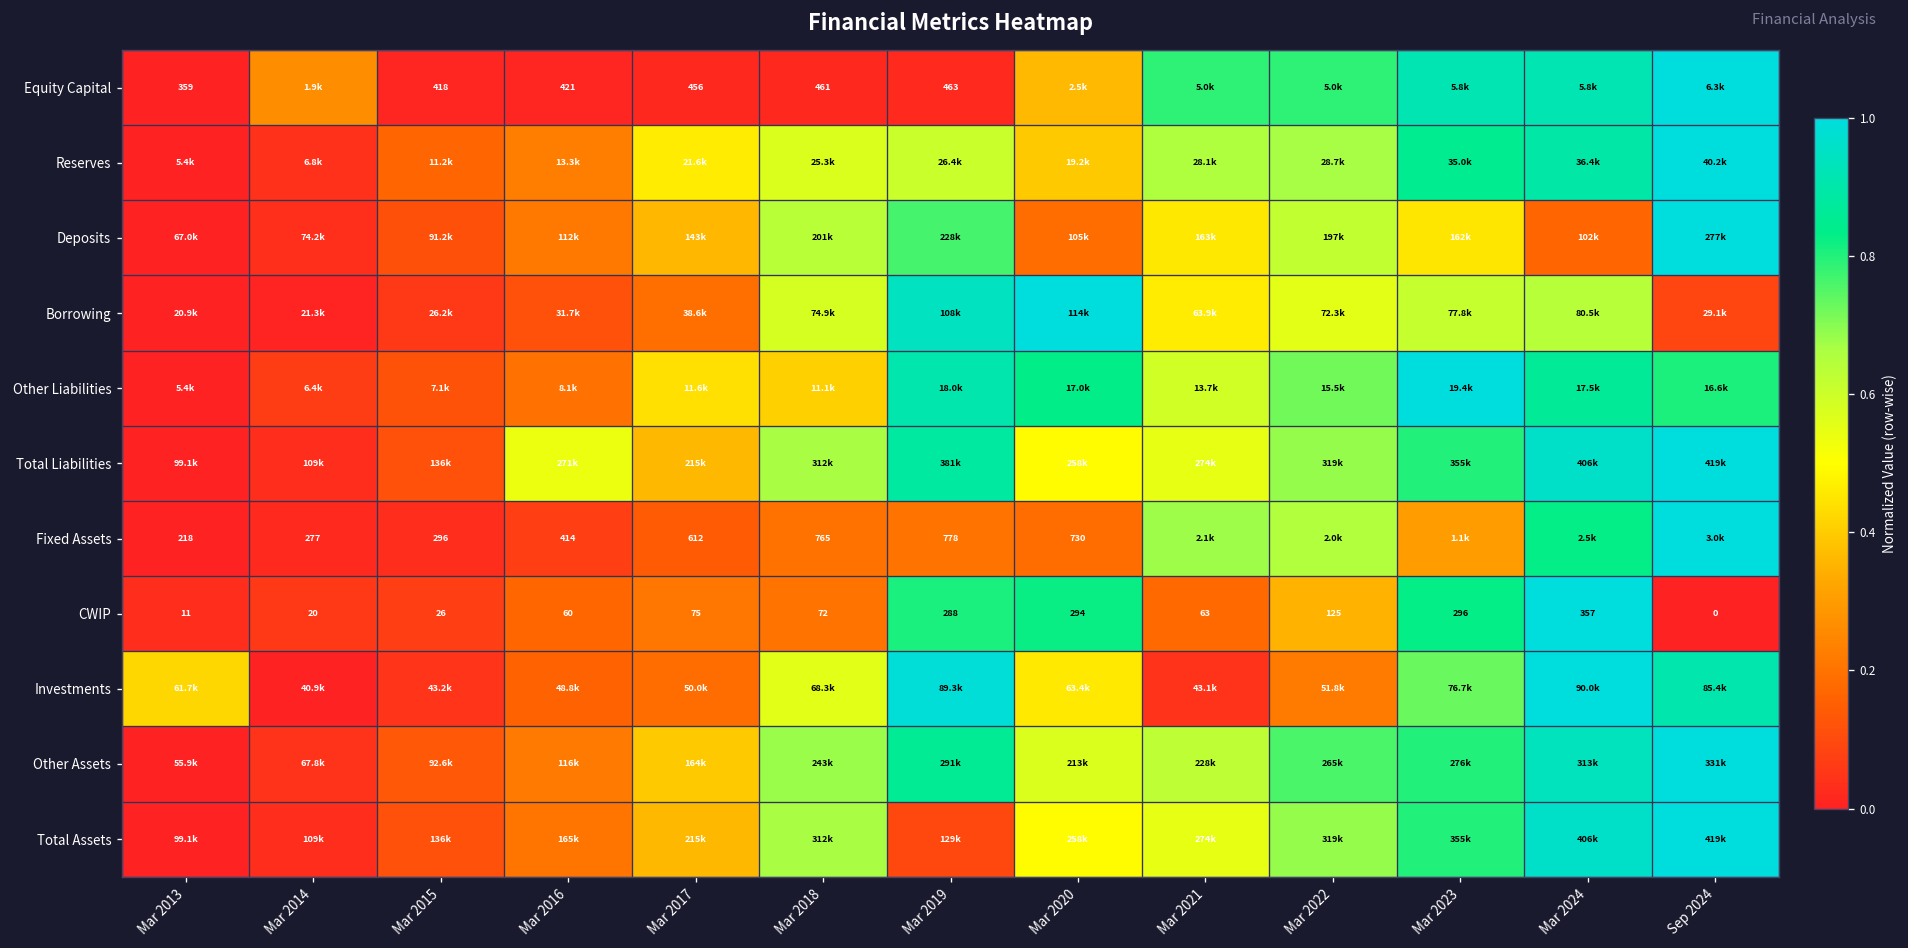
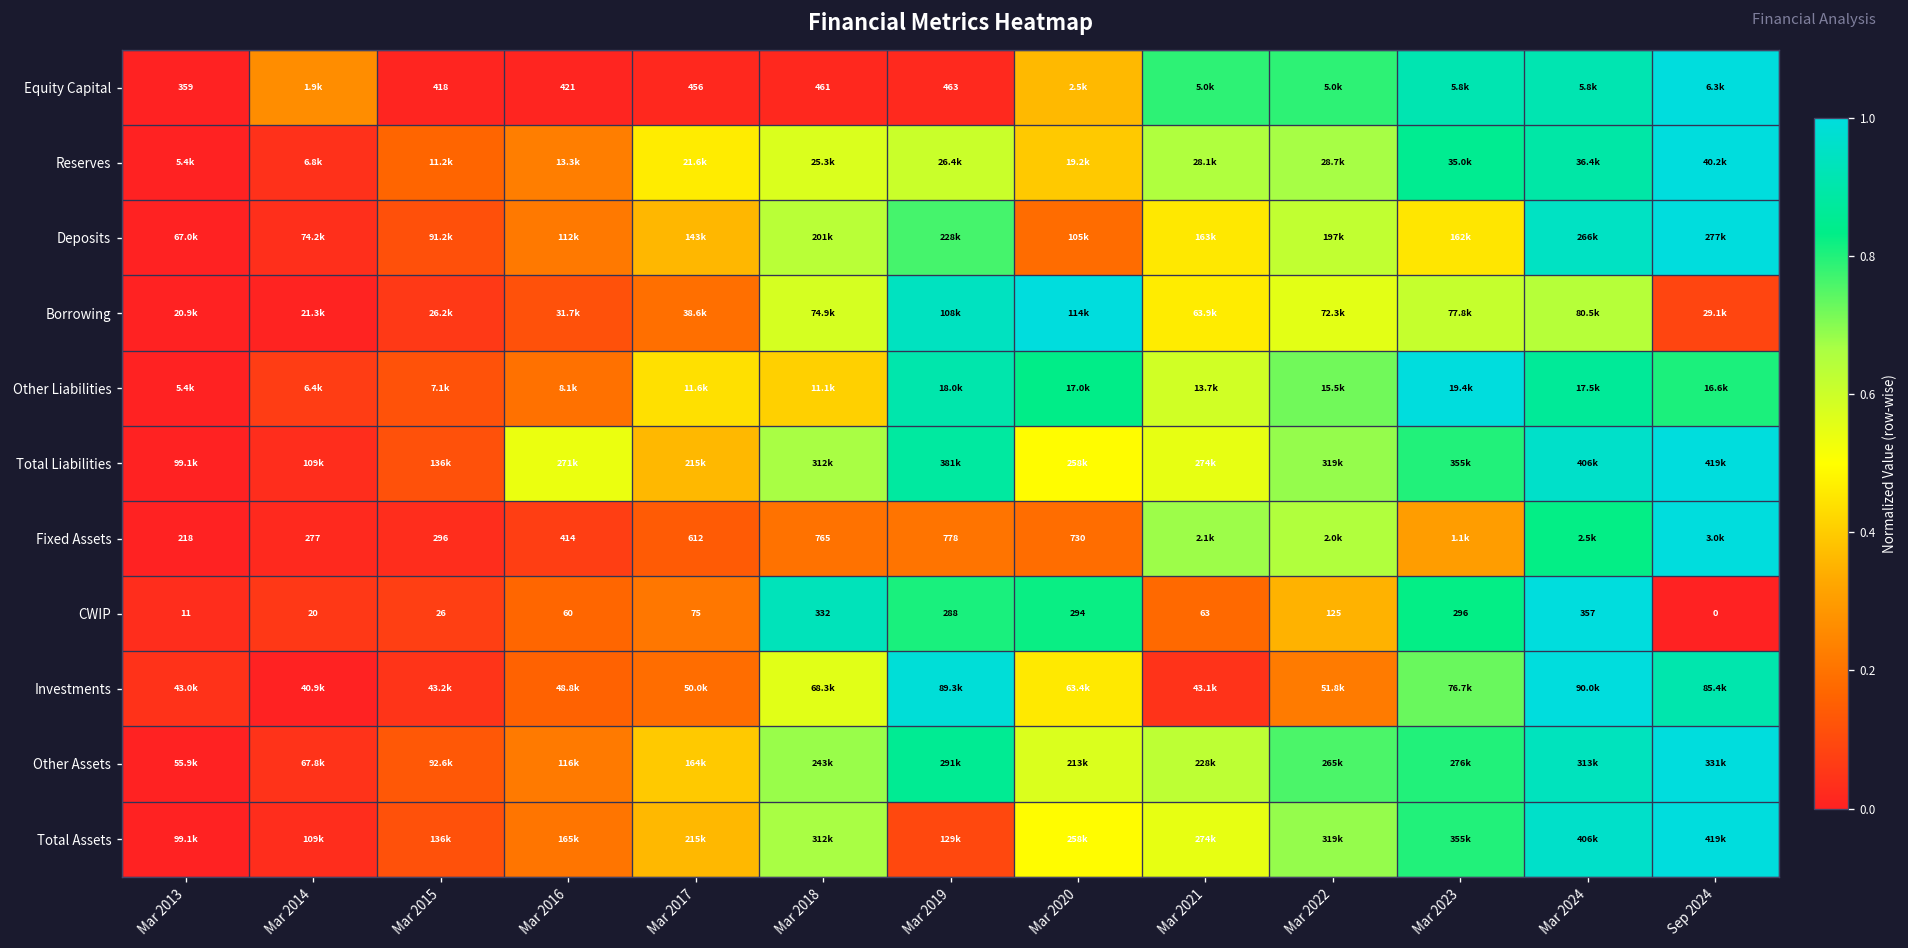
  {
    "Equity Capital": {
      "Mar 2013": "359",
      "Mar 2014": "1.9k",
      "Mar 2015": "418",
      "Mar 2016": "421",
      "Mar 2017": "456",
      "Mar 2018": "461",
      "Mar 2019": "463",
      "Mar 2020": "2.5k",
      "Mar 2021": "5.0k",
      "Mar 2022": "5.0k",
      "Mar 2023": "5.8k",
      "Mar 2024": "5.8k",
      "Sep 2024": "6.3k"
    },
    "Reserves": {
      "Mar 2013": "5.4k",
      "Mar 2014": "6.8k",
      "Mar 2015": "11.2k",
      "Mar 2016": "13.3k",
      "Mar 2017": "21.6k",
      "Mar 2018": "25.3k",
      "Mar 2019": "26.4k",
      "Mar 2020": "19.2k",
      "Mar 2021": "28.1k",
      "Mar 2022": "28.7k",
      "Mar 2023": "35.0k",
      "Mar 2024": "36.4k",
      "Sep 2024": "40.2k"
    },
    "Deposits": {
      "Mar 2013": "67.0k",
      "Mar 2014": "74.2k",
      "Mar 2015": "91.2k",
      "Mar 2016": "112k",
      "Mar 2017": "143k",
      "Mar 2018": "201k",
      "Mar 2019": "228k",
      "Mar 2020": "105k",
      "Mar 2021": "163k",
      "Mar 2022": "197k",
      "Mar 2023": "162k",
-     "Mar 2024": "102k",
+     "Mar 2024": "266k",
      "Sep 2024": "277k"
    },
    "Borrowing": {
      "Mar 2013": "20.9k",
      "Mar 2014": "21.3k",
      "Mar 2015": "26.2k",
      "Mar 2016": "31.7k",
      "Mar 2017": "38.6k",
      "Mar 2018": "74.9k",
      "Mar 2019": "108k",
      "Mar 2020": "114k",
      "Mar 2021": "63.9k",
      "Mar 2022": "72.3k",
      "Mar 2023": "77.8k",
      "Mar 2024": "80.5k",
      "Sep 2024": "29.1k"
    },
    "Other Liabilities": {
      "Mar 2013": "5.4k",
      "Mar 2014": "6.4k",
      "Mar 2015": "7.1k",
      "Mar 2016": "8.1k",
      "Mar 2017": "11.6k",
      "Mar 2018": "11.1k",
      "Mar 2019": "18.0k",
      "Mar 2020": "17.0k",
      "Mar 2021": "13.7k",
      "Mar 2022": "15.5k",
      "Mar 2023": "19.4k",
      "Mar 2024": "17.5k",
      "Sep 2024": "16.6k"
    },
    "Total Liabilities": {
      "Mar 2013": "99.1k",
      "Mar 2014": "109k",
      "Mar 2015": "136k",
      "Mar 2016": "271k",
      "Mar 2017": "215k",
      "Mar 2018": "312k",
      "Mar 2019": "381k",
      "Mar 2020": "258k",
      "Mar 2021": "274k",
      "Mar 2022": "319k",
      "Mar 2023": "355k",
      "Mar 2024": "406k",
      "Sep 2024": "419k"
    },
    "Fixed Assets": {
      "Mar 2013": "218",
      "Mar 2014": "277",
      "Mar 2015": "296",
      "Mar 2016": "414",
      "Mar 2017": "612",
      "Mar 2018": "765",
      "Mar 2019": "778",
      "Mar 2020": "730",
      "Mar 2021": "2.1k",
      "Mar 2022": "2.0k",
      "Mar 2023": "1.1k",
      "Mar 2024": "2.5k",
      "Sep 2024": "3.0k"
    },
    "CWIP": {
      "Mar 2013": "11",
      "Mar 2014": "20",
      "Mar 2015": "26",
      "Mar 2016": "60",
      "Mar 2017": "75",
-     "Mar 2018": "72",
+     "Mar 2018": "332",
      "Mar 2019": "288",
      "Mar 2020": "294",
      "Mar 2021": "63",
      "Mar 2022": "125",
      "Mar 2023": "296",
      "Mar 2024": "357",
      "Sep 2024": "0"
    },
    "Investments": {
-     "Mar 2013": "61.7k",
+     "Mar 2013": "43.0k",
      "Mar 2014": "40.9k",
      "Mar 2015": "43.2k",
      "Mar 2016": "48.8k",
      "Mar 2017": "50.0k",
      "Mar 2018": "68.3k",
      "Mar 2019": "89.3k",
      "Mar 2020": "63.4k",
      "Mar 2021": "43.1k",
      "Mar 2022": "51.8k",
      "Mar 2023": "76.7k",
      "Mar 2024": "90.0k",
      "Sep 2024": "85.4k"
    },
    "Other Assets": {
      "Mar 2013": "55.9k",
      "Mar 2014": "67.8k",
      "Mar 2015": "92.6k",
      "Mar 2016": "116k",
      "Mar 2017": "164k",
      "Mar 2018": "243k",
      "Mar 2019": "291k",
      "Mar 2020": "213k",
      "Mar 2021": "228k",
      "Mar 2022": "265k",
      "Mar 2023": "276k",
      "Mar 2024": "313k",
      "Sep 2024": "331k"
    },
    "Total Assets": {
      "Mar 2013": "99.1k",
      "Mar 2014": "109k",
      "Mar 2015": "136k",
      "Mar 2016": "165k",
      "Mar 2017": "215k",
      "Mar 2018": "312k",
      "Mar 2019": "129k",
      "Mar 2020": "258k",
      "Mar 2021": "274k",
      "Mar 2022": "319k",
      "Mar 2023": "355k",
      "Mar 2024": "406k",
      "Sep 2024": "419k"
    }
  }
